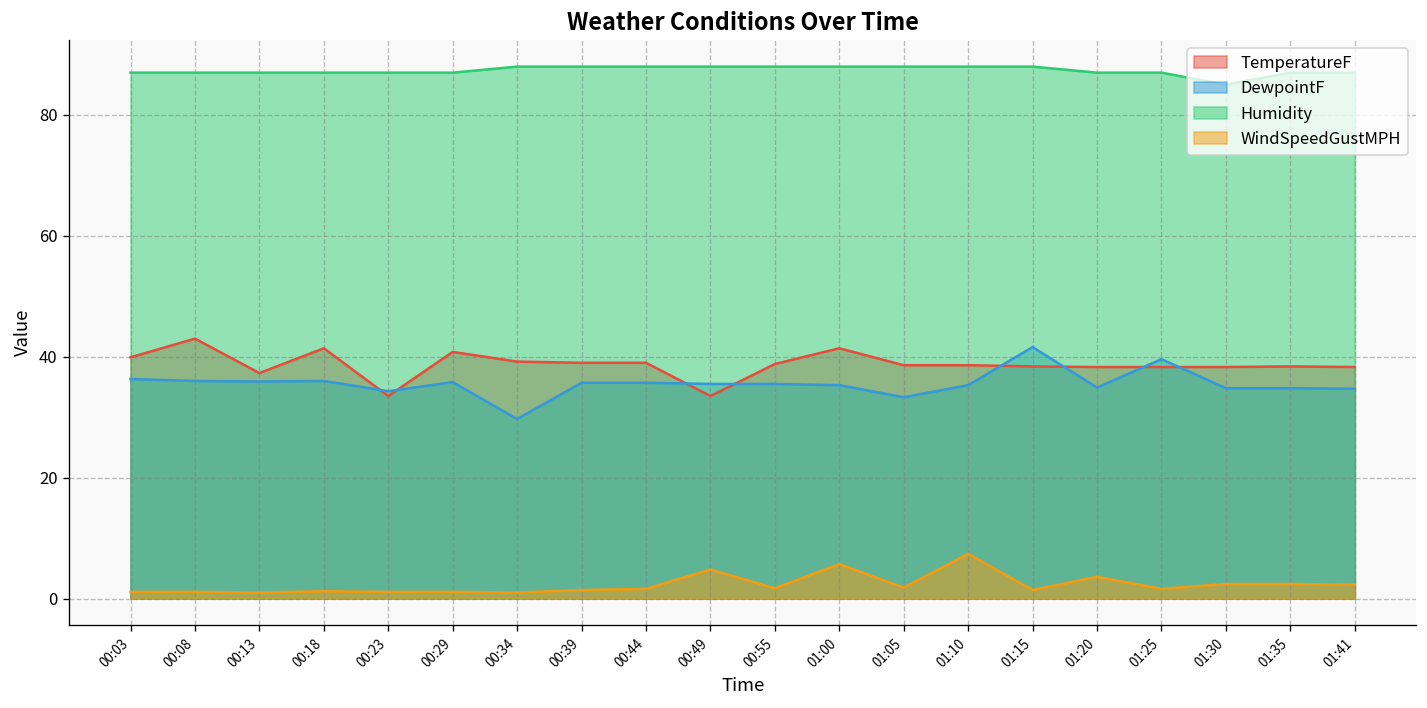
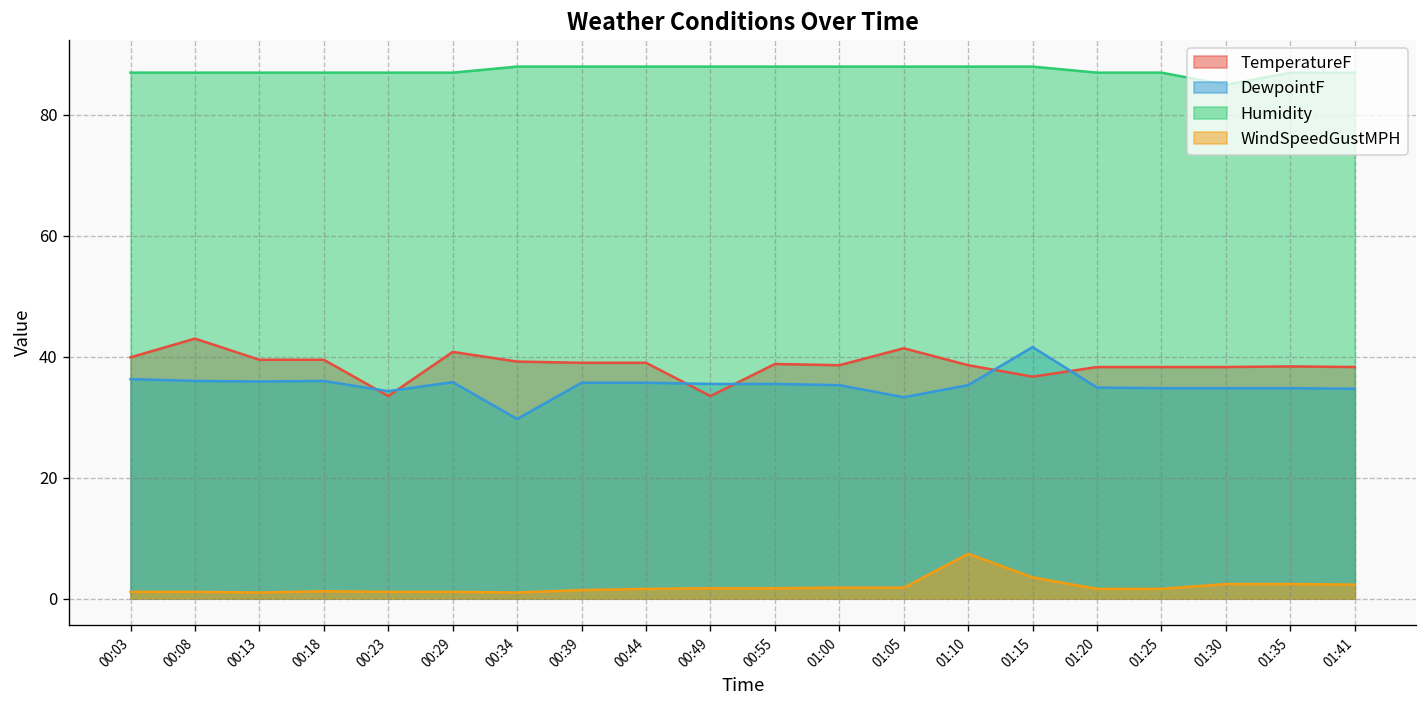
  {
    "TemperatureF": {
      "00:03": 40,
      "00:08": 43,
-     "00:13": 37,
-     "00:18": 41,
+     "00:13": 40,
+     "00:18": 40,
      "00:23": 34,
      "00:29": 41,
      "00:34": 39,
      "00:39": 39,
      "00:44": 39,
      "00:49": 34,
      "00:55": 39,
-     "01:00": 41,
-     "01:05": 39,
+     "01:00": 39,
+     "01:05": 41,
      "01:10": 39,
-     "01:15": 38,
+     "01:15": 37,
      "01:20": 38,
      "01:25": 38,
      "01:30": 38,
      "01:35": 38,
      "01:41": 38
    },
    "DewpointF": {
      "00:03": 36,
      "00:08": 36,
      "00:13": 36,
      "00:18": 36,
      "00:23": 34,
      "00:29": 36,
      "00:34": 30,
      "00:39": 36,
      "00:44": 36,
      "00:49": 36,
      "00:55": 36,
      "01:00": 35,
      "01:05": 33,
      "01:10": 35,
      "01:15": 42,
      "01:20": 35,
-     "01:25": 40,
+     "01:25": 35,
      "01:30": 35,
      "01:35": 35,
      "01:41": 35
    },
    "Humidity": {
      "00:03": 87,
      "00:08": 87,
      "00:13": 87,
      "00:18": 87,
      "00:23": 87,
      "00:29": 87,
      "00:34": 88,
      "00:39": 88,
      "00:44": 88,
      "00:49": 88,
      "00:55": 88,
      "01:00": 88,
      "01:05": 88,
      "01:10": 88,
      "01:15": 88,
      "01:20": 87,
      "01:25": 87
    },
    "WindSpeedGustMPH": {
      "00:03": 1,
      "00:08": 1,
      "00:13": 1,
      "00:18": 1,
      "00:23": 1,
      "00:29": 1,
      "00:34": 1,
      "00:39": 1,
      "00:44": 2,
-     "00:49": 5,
+     "00:49": 2,
      "00:55": 2,
-     "01:00": 6,
+     "01:00": 2,
      "01:05": 2,
      "01:10": 7,
-     "01:15": 1,
-     "01:20": 4,
+     "01:15": 4,
+     "01:20": 2,
      "01:25": 2,
      "01:30": 2,
      "01:35": 2,
      "01:41": 2
    }
  }
